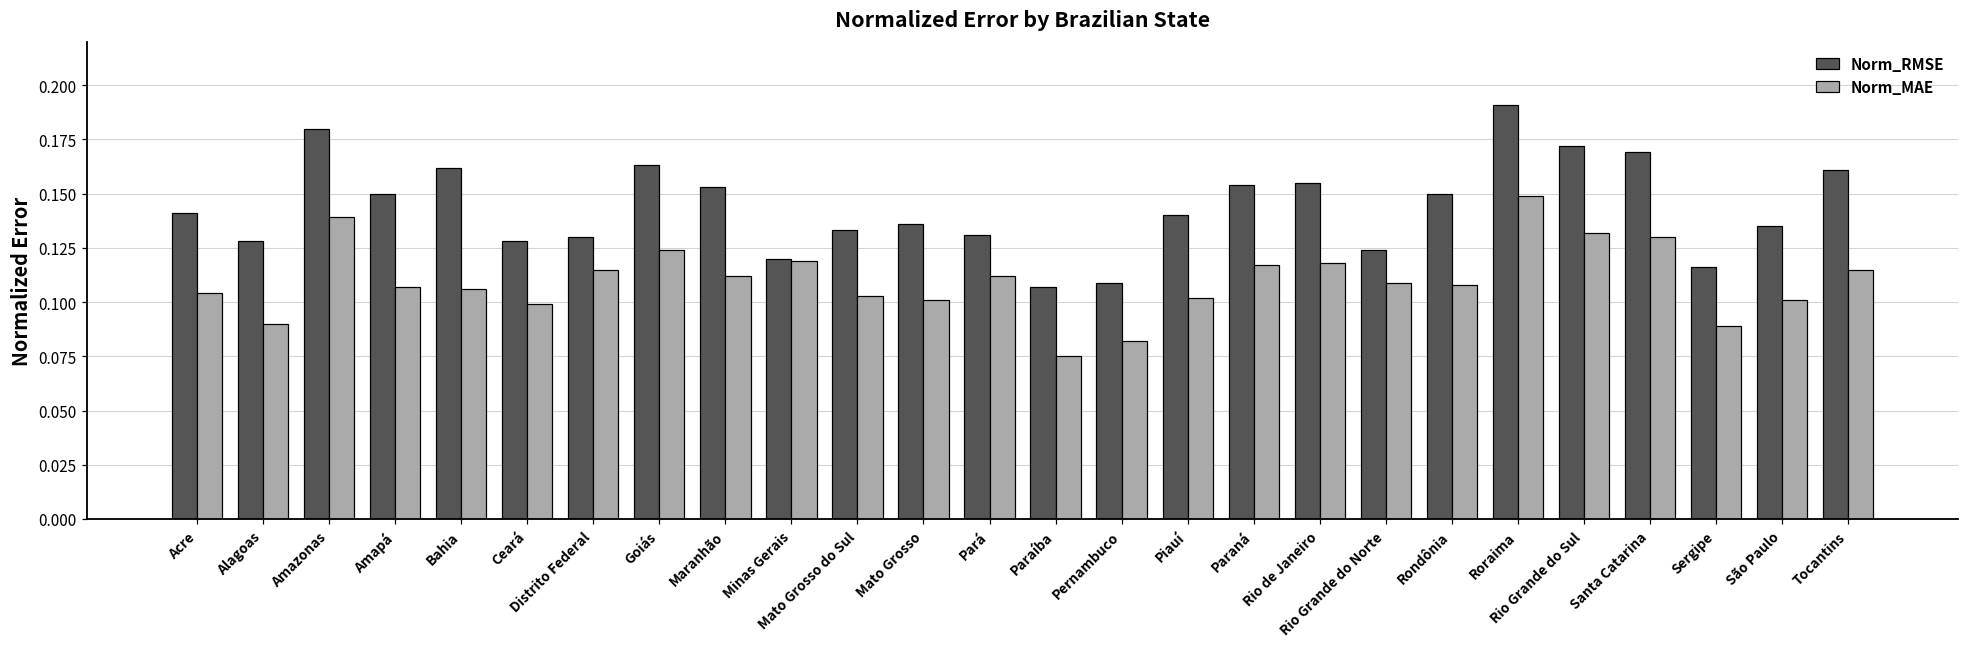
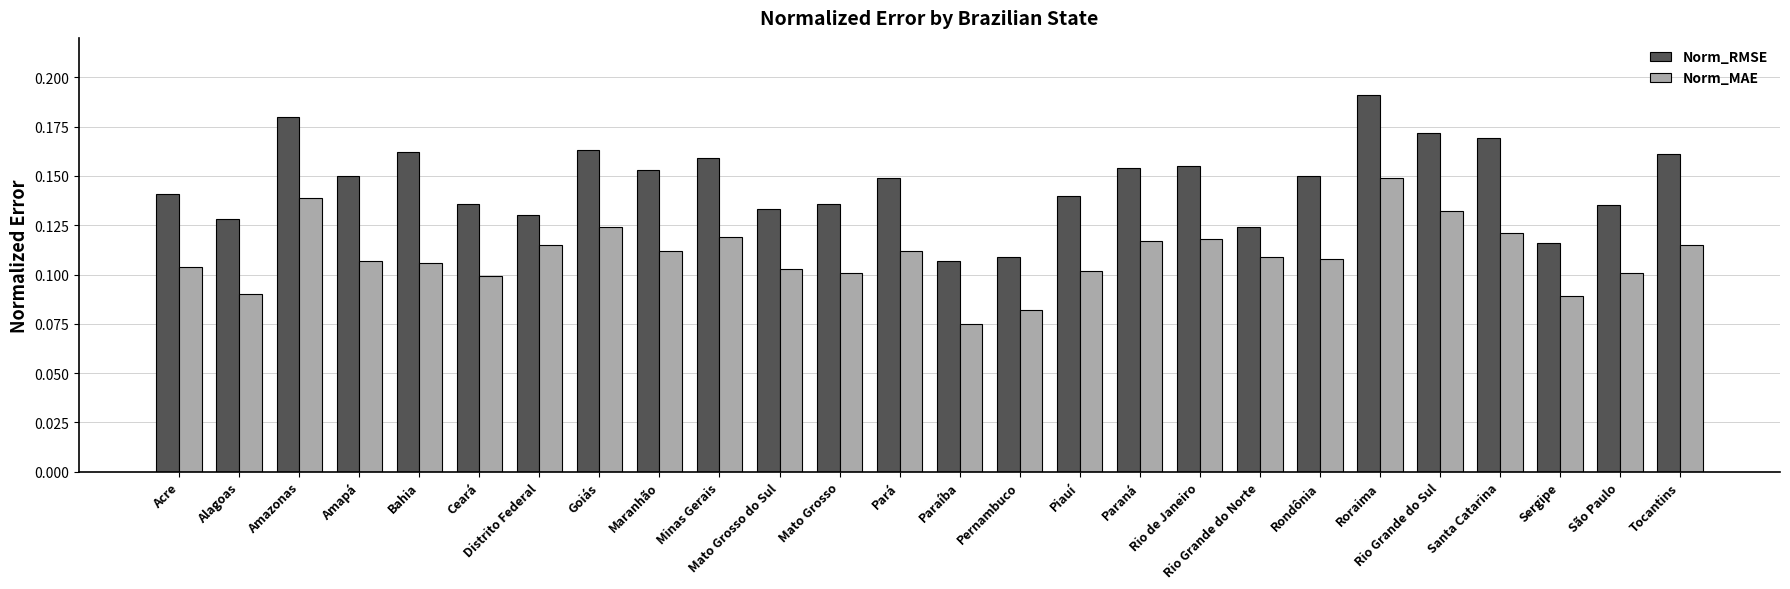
  {
    "Norm_RMSE": {
      "Acre": 0.141,
      "Alagoas": 0.128,
      "Amazonas": 0.180,
      "Amapá": 0.150,
      "Bahia": 0.162,
-     "Ceará": 0.128,
+     "Ceará": 0.136,
      "Distrito Federal": 0.130,
      "Goiás": 0.163,
      "Maranhão": 0.153,
-     "Minas Gerais": 0.120,
+     "Minas Gerais": 0.159,
      "Mato Grosso do Sul": 0.133,
      "Mato Grosso": 0.136,
-     "Pará": 0.131,
+     "Pará": 0.149,
      "Paraíba": 0.107,
      "Pernambuco": 0.109,
      "Piauí": 0.140,
      "Paraná": 0.154,
      "Rio de Janeiro": 0.155,
      "Rio Grande do Norte": 0.124,
      "Rondônia": 0.150,
      "Roraima": 0.191,
      "Rio Grande do Sul": 0.172,
      "Santa Catarina": 0.169,
      "Sergipe": 0.116,
      "São Paulo": 0.135,
      "Tocantins": 0.161
    },
    "Norm_MAE": {
      "Acre": 0.104,
      "Alagoas": 0.090,
      "Amazonas": 0.139,
      "Amapá": 0.107,
      "Bahia": 0.106,
      "Ceará": 0.099,
      "Distrito Federal": 0.115,
      "Goiás": 0.124,
      "Maranhão": 0.112,
      "Minas Gerais": 0.119,
      "Mato Grosso do Sul": 0.103,
      "Mato Grosso": 0.101,
      "Pará": 0.112,
      "Paraíba": 0.075,
      "Pernambuco": 0.082,
      "Piauí": 0.102,
      "Paraná": 0.117,
      "Rio de Janeiro": 0.118,
      "Rio Grande do Norte": 0.109,
      "Rondônia": 0.108,
      "Roraima": 0.149,
      "Rio Grande do Sul": 0.132,
-     "Santa Catarina": 0.130,
+     "Santa Catarina": 0.121,
      "Sergipe": 0.089,
      "São Paulo": 0.101,
      "Tocantins": 0.115
    }
  }
